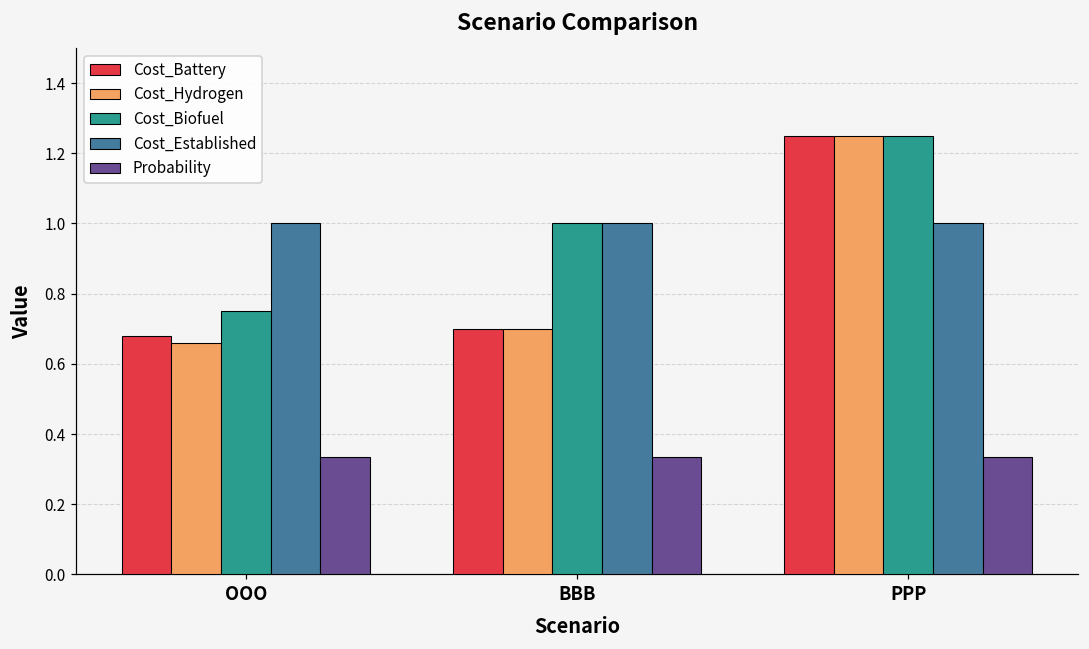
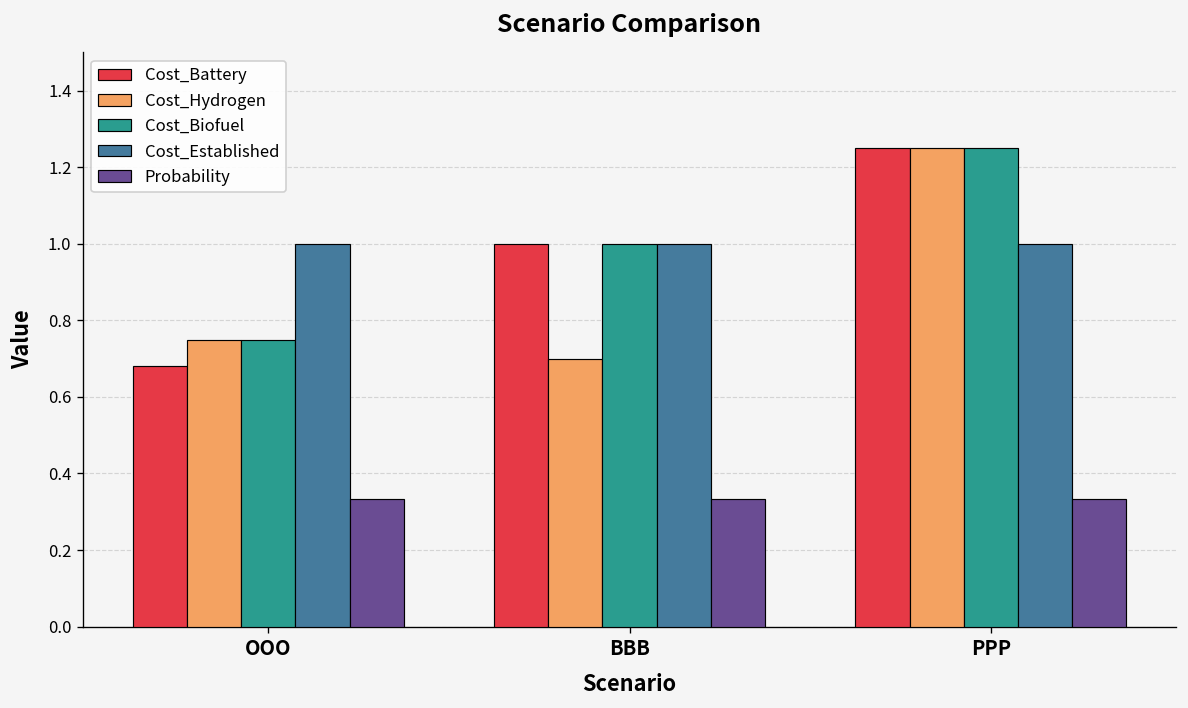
  {
    "Cost_Battery": {
      "OOO": 0.68,
-     "BBB": 0.7,
+     "BBB": 1.0,
      "PPP": 1.25
    },
    "Cost_Hydrogen": {
-     "OOO": 0.66,
+     "OOO": 0.75,
      "BBB": 0.70,
      "PPP": 1.25
    },
    "Probability": {
      "OOO": 0.33,
      "BBB": 0.33,
      "PPP": 0.33
    }
  }
